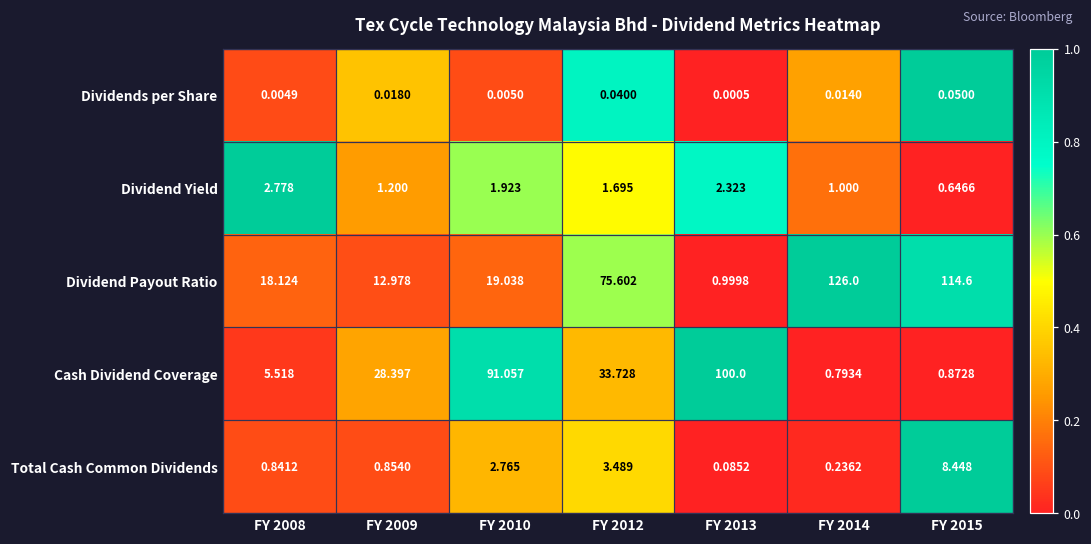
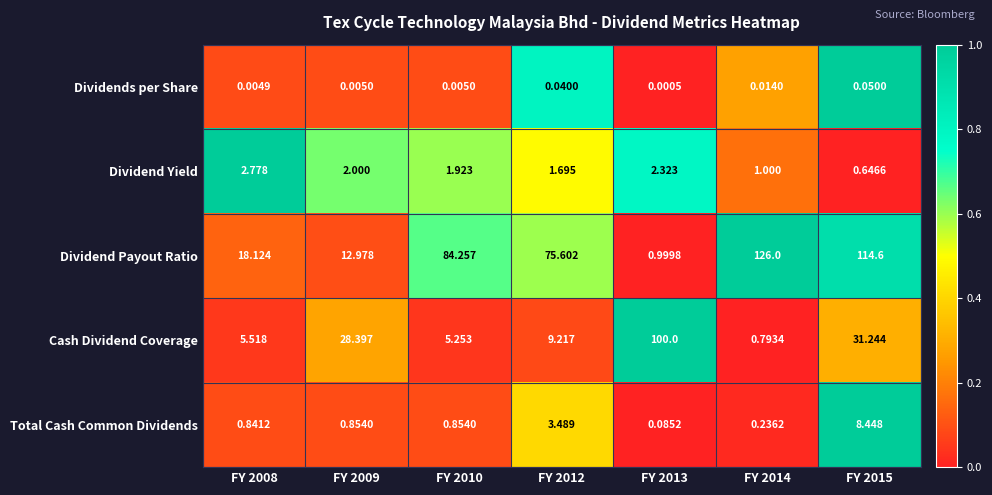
  {
    "Dividends per Share": {
      "FY 2008": 0.0049,
-     "FY 2009": 0.0180,
+     "FY 2009": 0.0050,
      "FY 2010": 0.0050,
      "FY 2012": 0.0400,
      "FY 2013": 0.0005,
      "FY 2014": 0.0140,
      "FY 2015": 0.0500
    },
    "Dividend Yield": {
      "FY 2008": 2.778,
-     "FY 2009": 1.200,
+     "FY 2009": 2.000,
      "FY 2010": 1.923,
      "FY 2012": 1.695,
      "FY 2013": 2.323,
      "FY 2014": 1.000,
      "FY 2015": 0.6466
    },
    "Dividend Payout Ratio": {
      "FY 2008": 18.124,
      "FY 2009": 12.978,
-     "FY 2010": 19.038,
+     "FY 2010": 84.257,
      "FY 2012": 75.602,
      "FY 2013": 0.9998,
      "FY 2014": 126.0,
      "FY 2015": 114.6
    },
    "Cash Dividend Coverage": {
      "FY 2008": 5.518,
      "FY 2009": 28.397,
-     "FY 2010": 91.057,
-     "FY 2012": 33.728,
+     "FY 2010": 5.253,
+     "FY 2012": 9.217,
      "FY 2013": 100.0,
      "FY 2014": 0.7934,
-     "FY 2015": 0.8728
+     "FY 2015": 31.244
    },
    "Total Cash Common Dividends": {
      "FY 2008": 0.8412,
      "FY 2009": 0.8540,
-     "FY 2010": 2.765,
+     "FY 2010": 0.8540,
      "FY 2012": 3.489,
      "FY 2013": 0.0852,
      "FY 2014": 0.2362,
      "FY 2015": 8.448
    }
  }
